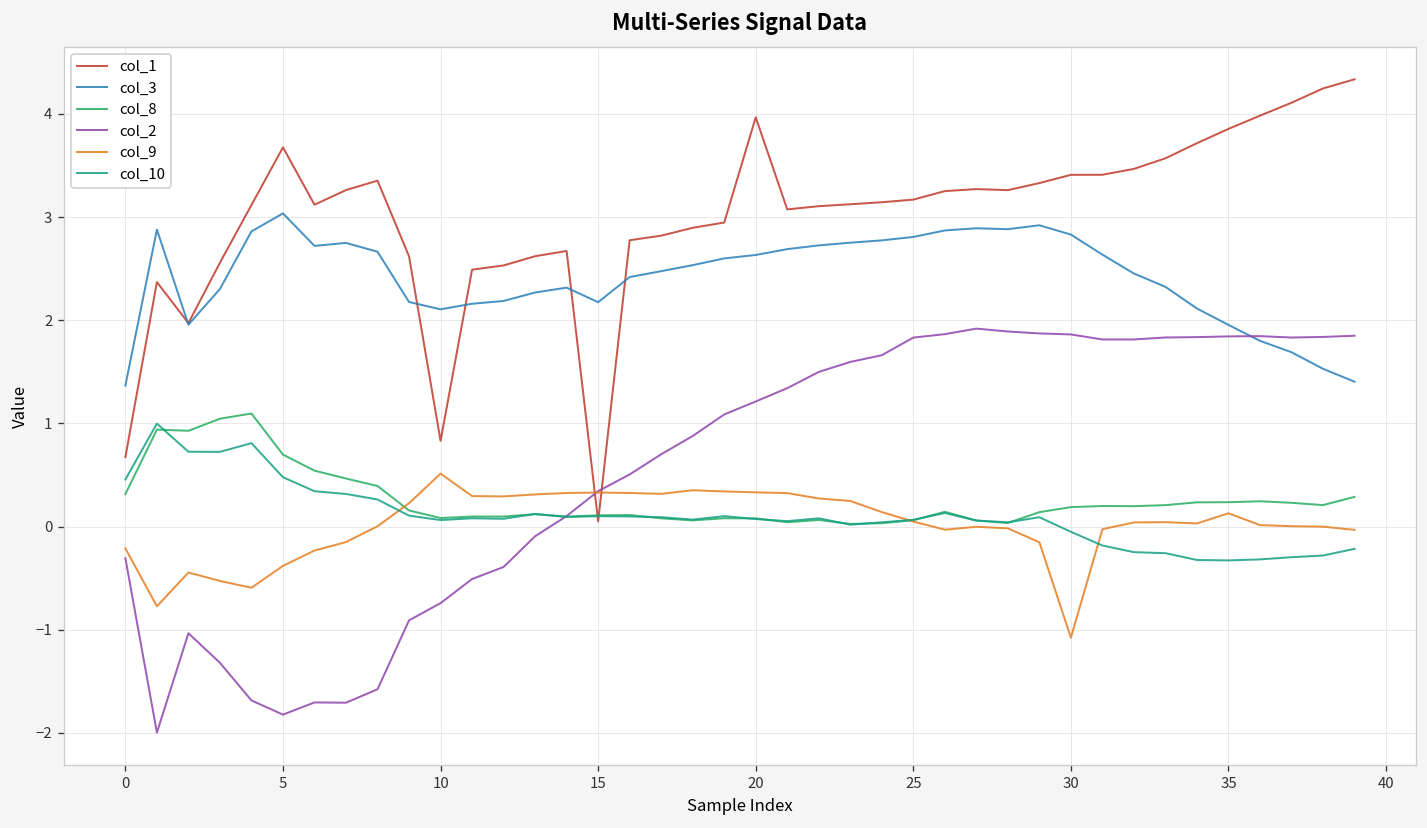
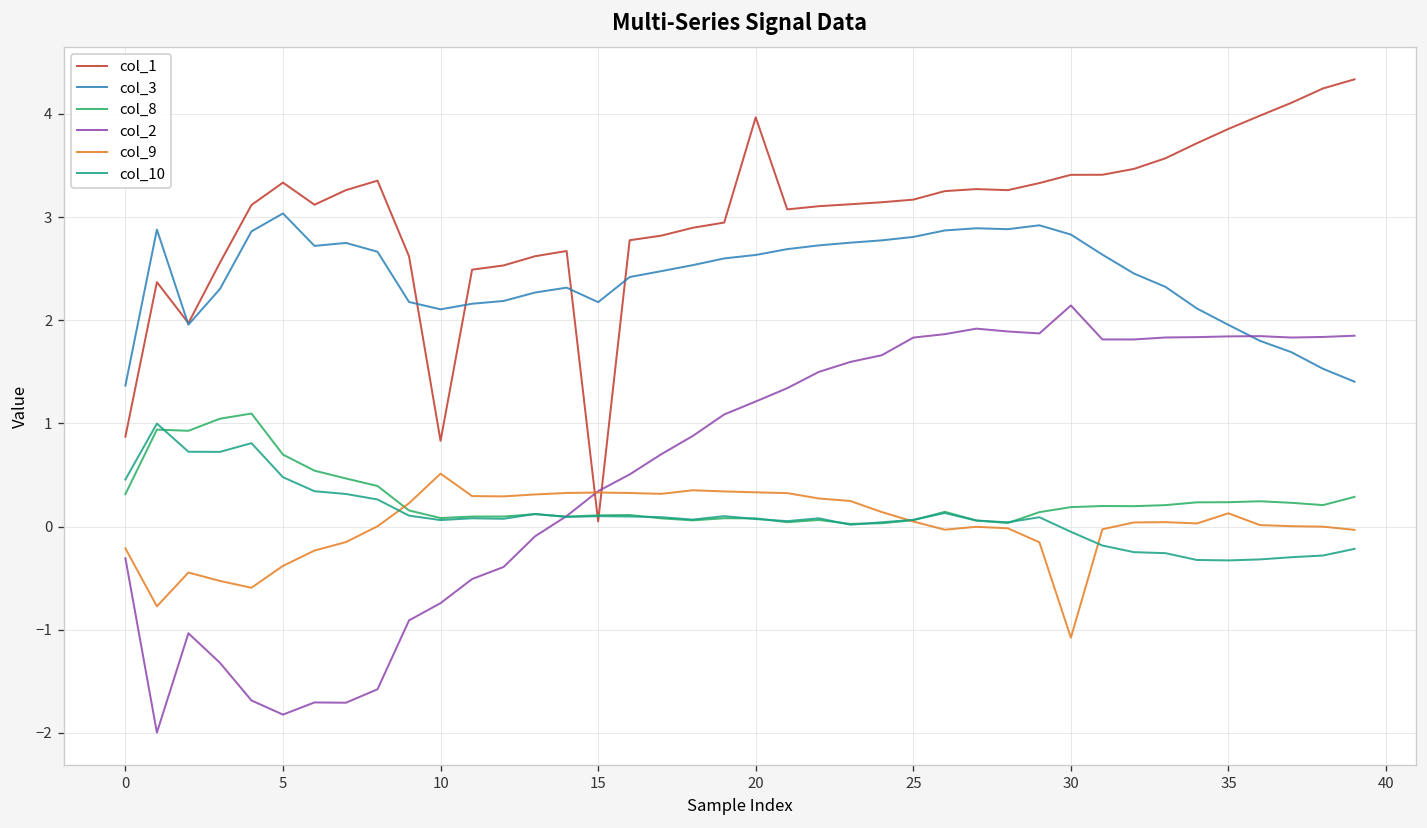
  {
    "col_1": {
-     "0": 0.7,
-     "5": 3.7,
+     "0": 0.9,
+     "5": 3.3,
      "10": 0.8,
      "15": 0.1,
      "20": 4.0,
      "25": 3.2,
      "30": 3.4,
      "35": 3.9
    },
    "col_3": {
      "0": 1.4,
      "5": 3.0,
      "10": 2.1,
      "15": 2.2,
      "20": 2.6,
      "25": 2.8,
      "30": 2.8,
      "35": 2.0
    },
    "col_2": {
      "0": -0.3,
      "5": -1.8,
      "10": -0.7,
      "20": 1.2,
      "25": 1.8,
-     "30": 1.9,
+     "30": 2.1,
      "35": 1.8
    },
    "col_9": {
      "0": -0.2,
      "5": -0.4,
      "10": 0.5,
      "20": 0.3,
      "30": -1.1,
      "35": 0.1
    }
  }
